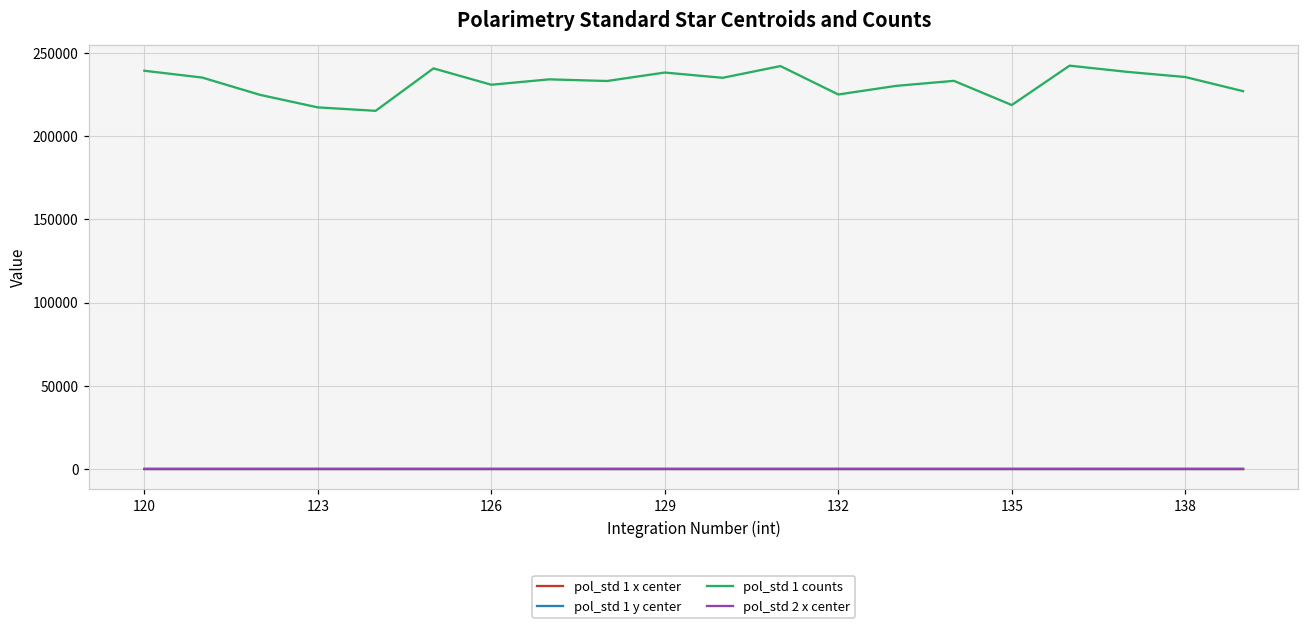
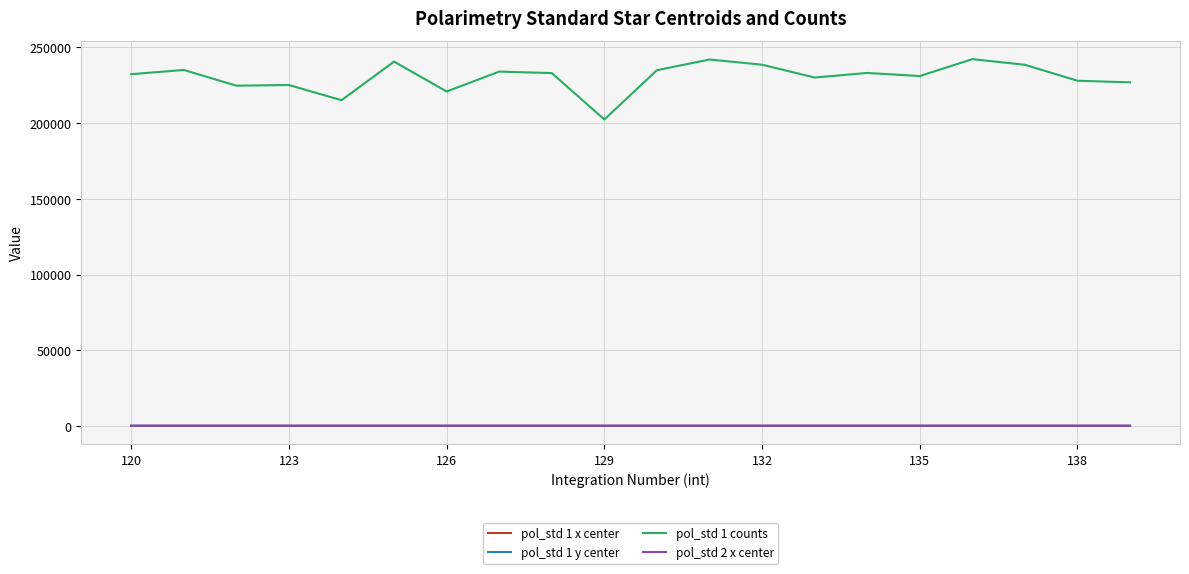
  {
    "pol_std 2 x center": {
      "120": 0,
      "123": 0,
      "126": 0,
      "129": 0,
      "132": 0,
      "135": 0,
      "138": 0
    },
    "pol_std 1 counts": {
-     "120": 239000,
-     "123": 217000,
-     "126": 231000,
-     "129": 238000,
-     "132": 225000,
-     "135": 219000,
-     "138": 235000
+     "120": 232000,
+     "123": 225000,
+     "126": 221000,
+     "129": 202000,
+     "132": 239000,
+     "135": 231000,
+     "138": 228000
    }
  }
